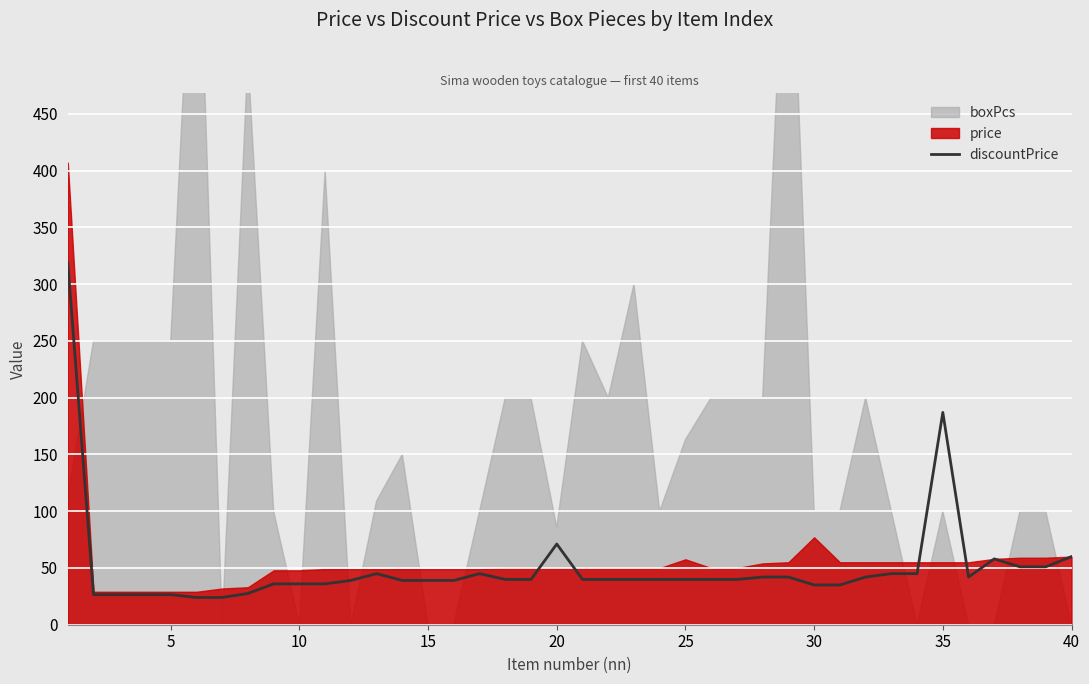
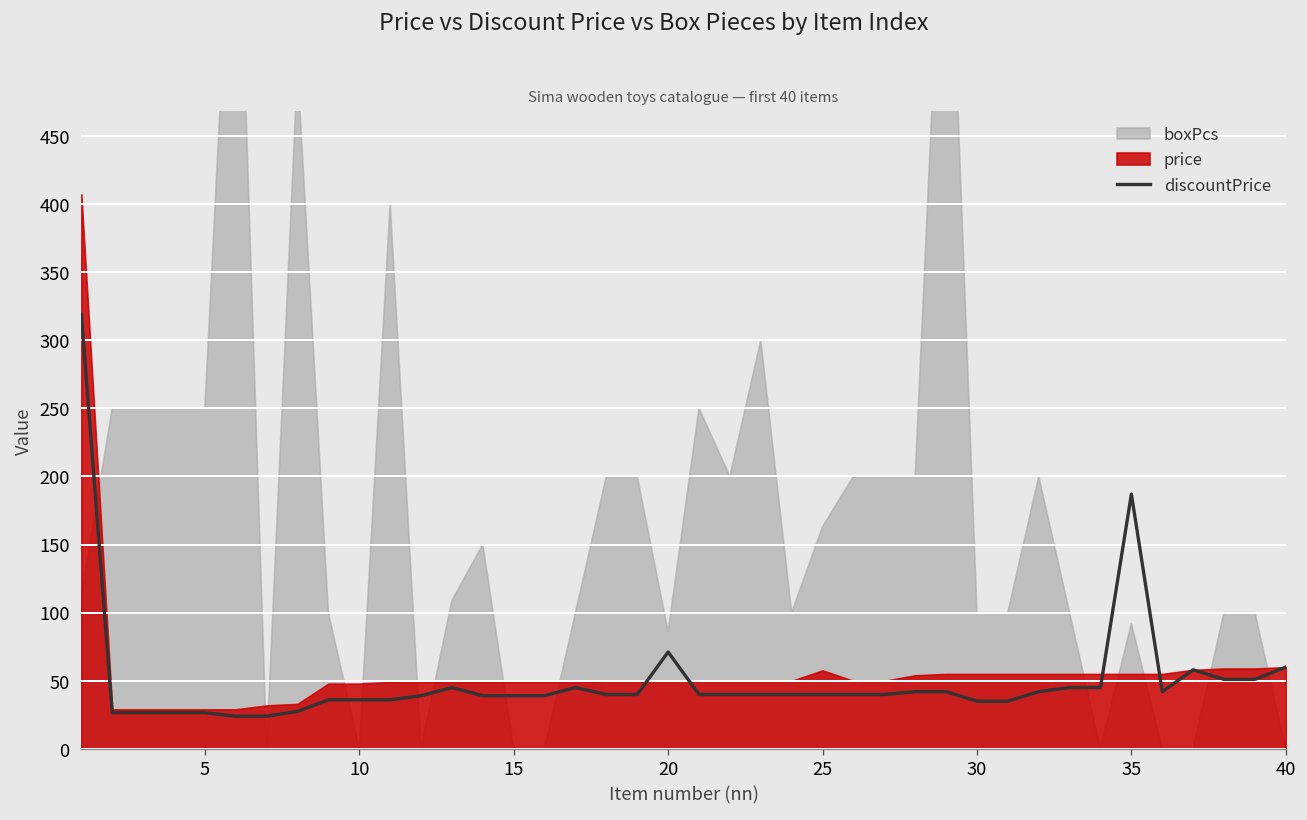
  {
    "discountPrice": {
      "5": 27,
      "10": 36,
      "15": 39,
      "20": 71,
      "25": 40,
      "30": 35,
      "35": 187
    },
    "boxPcs": {
      "5": 250,
      "10": 0,
      "15": 0,
      "20": 86,
      "25": 163,
      "30": 100,
-     "35": 100,
+     "35": 92,
      "40": 0
    },
    "price": {
      "5": 29,
      "10": 48,
      "15": 49,
      "20": 50,
      "25": 58,
-     "30": 77,
+     "30": 55,
      "35": 55
    }
  }
